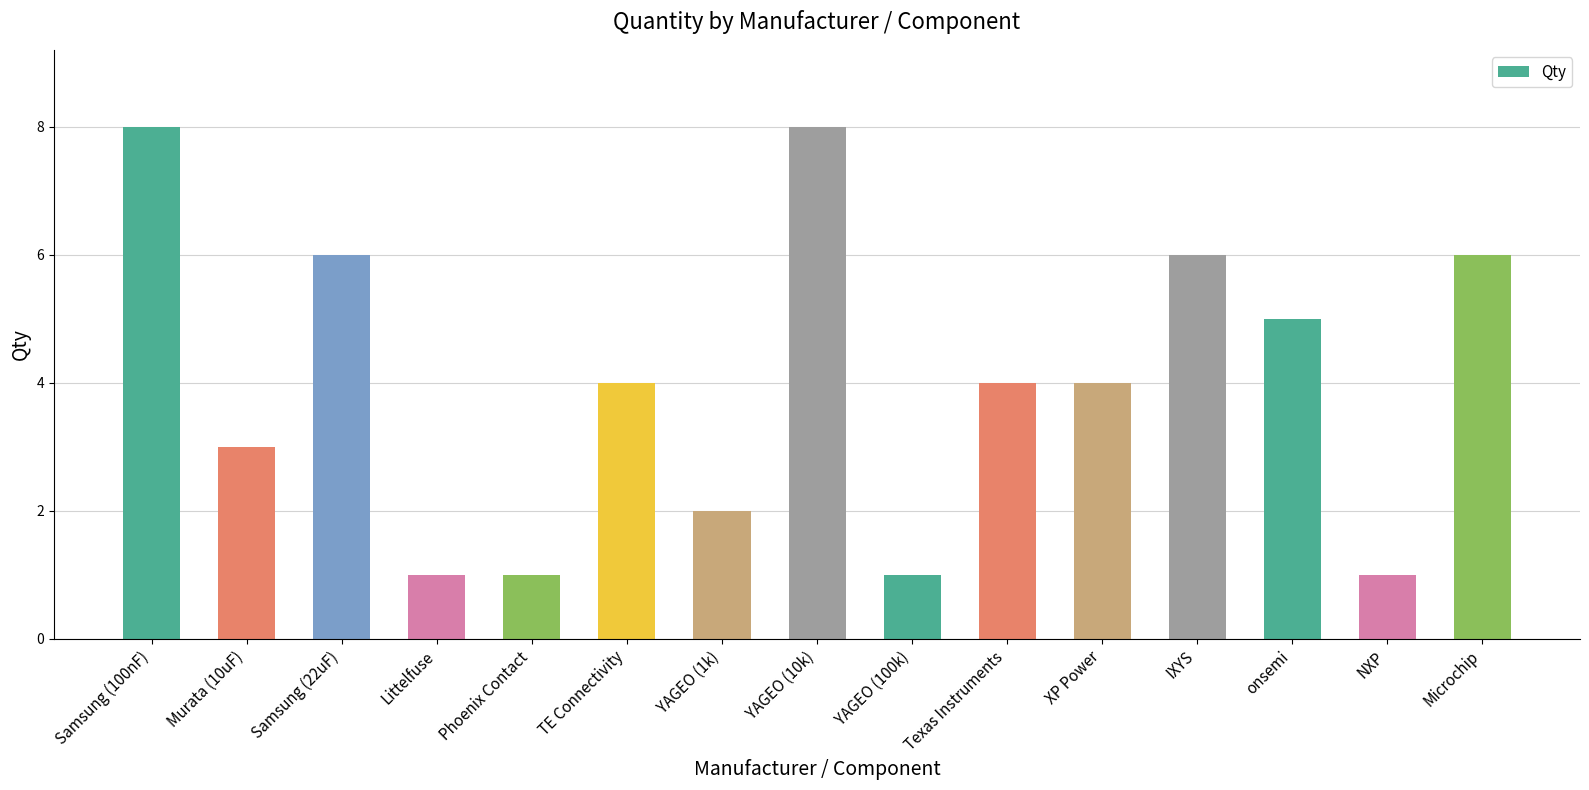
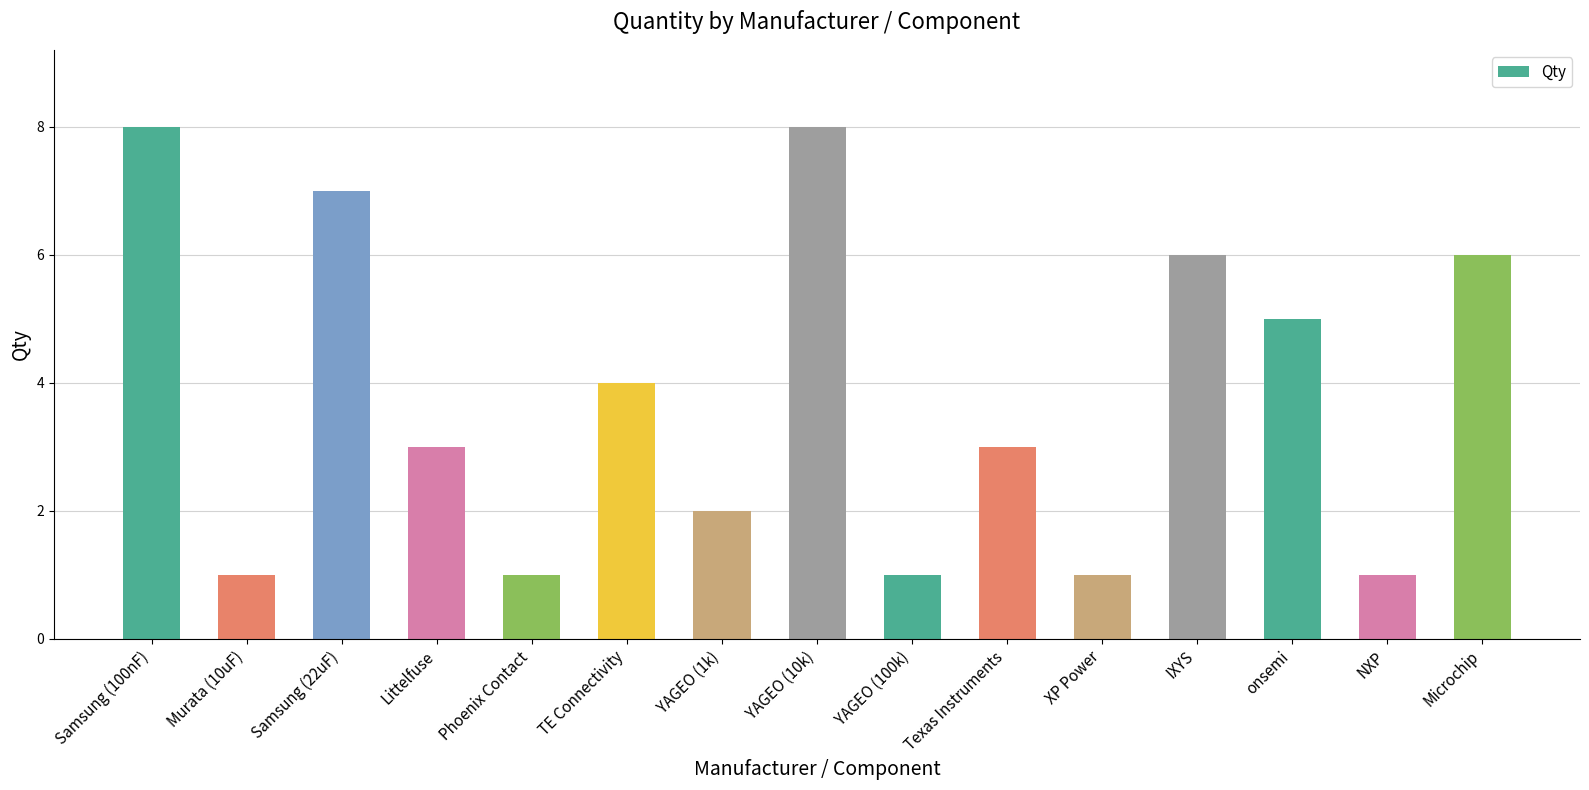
  {
    "Samsung (100nF)": 8,
-   "Murata (10uF)": 3,
-   "Samsung (22uF)": 6,
-   "Littelfuse": 1,
+   "Murata (10uF)": 1,
+   "Samsung (22uF)": 7,
+   "Littelfuse": 3,
    "Phoenix Contact": 1,
    "TE Connectivity": 4,
    "YAGEO (1k)": 2,
    "YAGEO (10k)": 8,
    "YAGEO (100k)": 1,
-   "Texas Instruments": 4,
-   "XP Power": 4,
+   "Texas Instruments": 3,
+   "XP Power": 1,
    "IXYS": 6,
    "onsemi": 5,
    "NXP": 1,
    "Microchip": 6
  }
